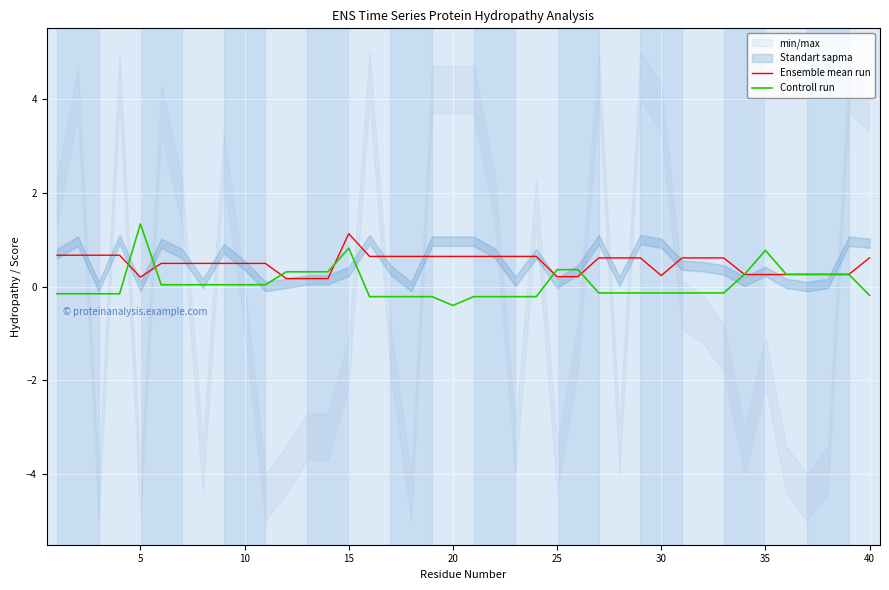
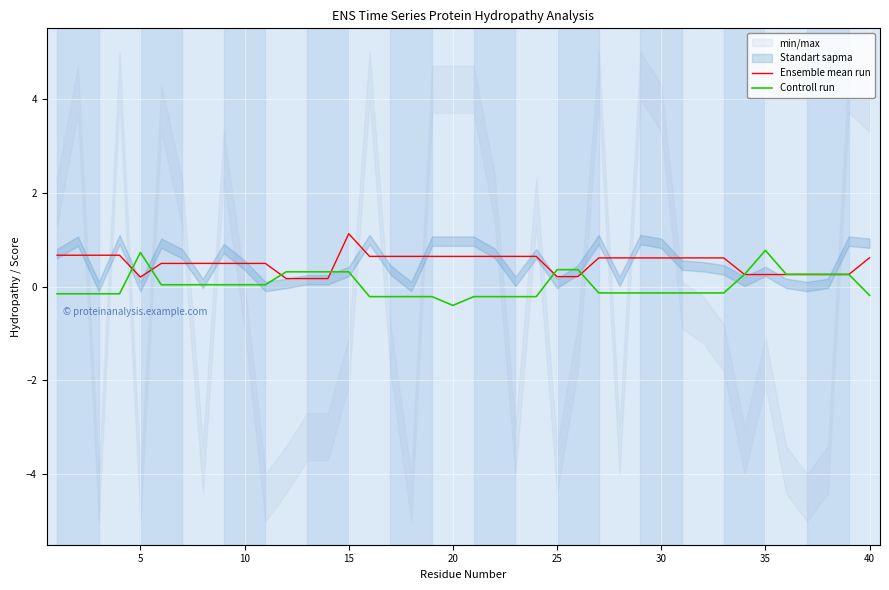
  {
    "Ensemble mean run": {
      "5": 0.2,
      "10": 0.5,
      "15": 1.1,
      "20": 0.6,
-     "30": 0.2,
+     "30": 0.6,
      "35": 0.3,
      "40": 0.6
    },
    "Controll run": {
-     "5": 1.3,
+     "5": 0.7,
      "10": 0.0,
-     "15": 0.8,
+     "15": 0.3,
      "20": -0.4,
      "25": 0.4,
      "30": -0.1,
      "35": 0.8,
      "40": -0.2
    }
  }
